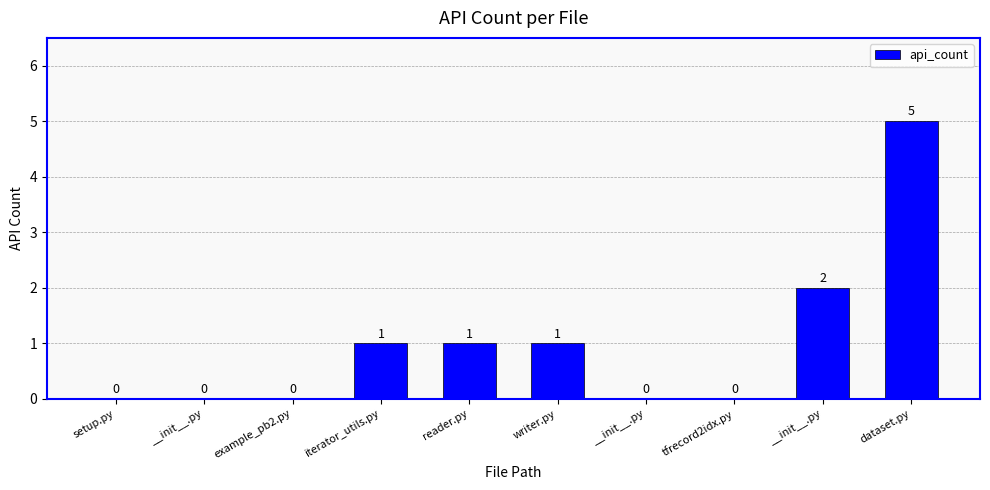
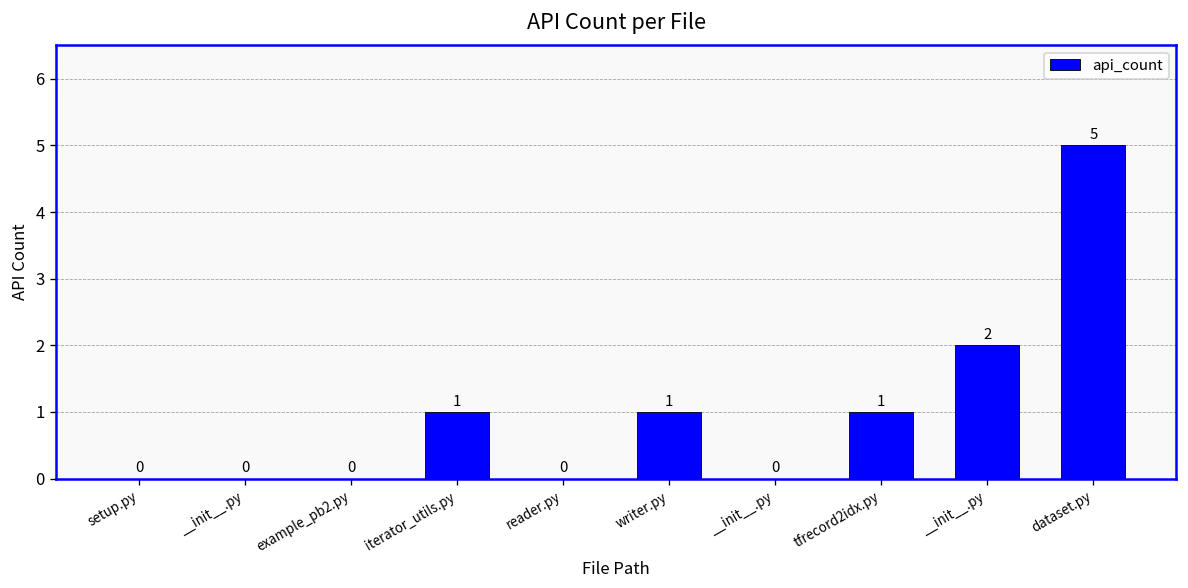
  {
    "setup.py": 0,
    "example_pb2.py": 0,
    "iterator_utils.py": 1,
-   "reader.py": 1,
+   "reader.py": 0,
    "writer.py": 1,
-   "tfrecord2idx.py": 0,
+   "tfrecord2idx.py": 1,
    "dataset.py": 5
  }
